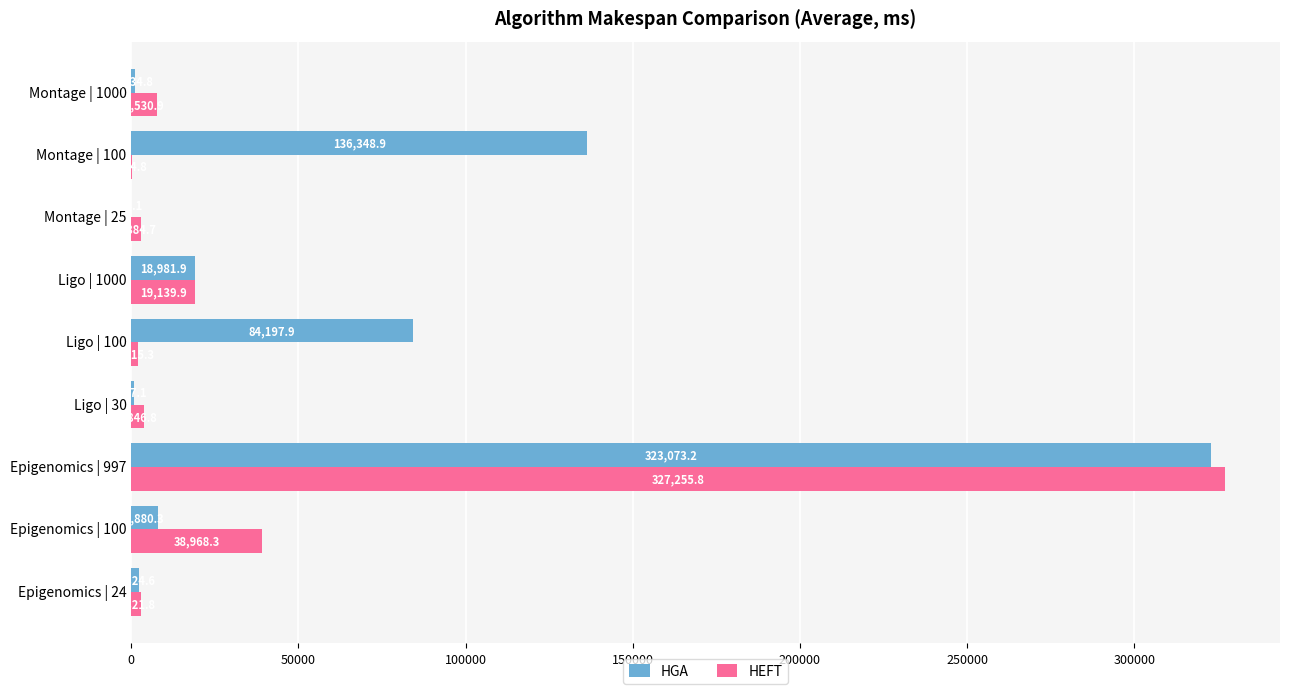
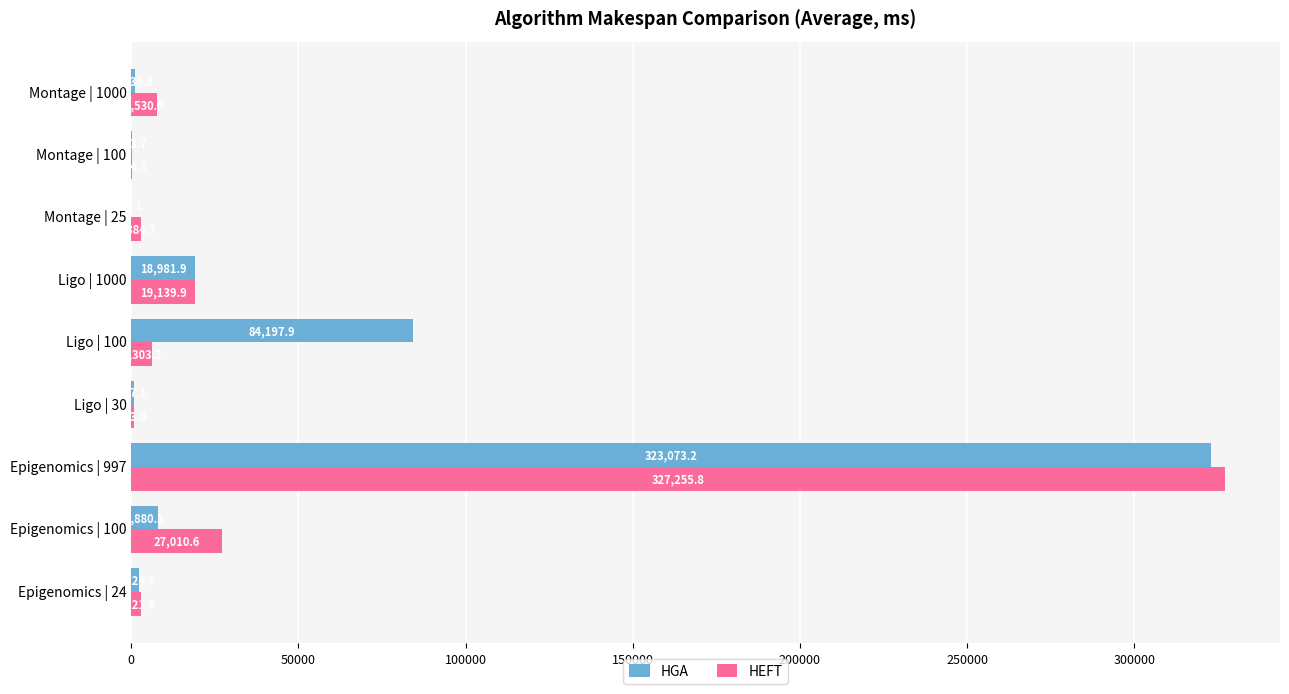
  {
    "HGA": {
      "Montage | 1000": "1000",
-     "Montage | 100": "136000",
+     "Montage | 100": "0",
      "Epigenomics | 24": "2000"
    },
    "HEFT": {
      "Montage | 1000": "7,530.9",
      "Ligo | 1000": "19,139.9",
-     "Ligo | 100": "2000",
-     "Ligo | 30": "4000",
+     "Ligo | 100": "6000",
+     "Ligo | 30": "1000",
      "Epigenomics | 997": "327,255.8",
-     "Epigenomics | 100": "38,968.3"
+     "Epigenomics | 100": "27,010.6"
    }
  }
